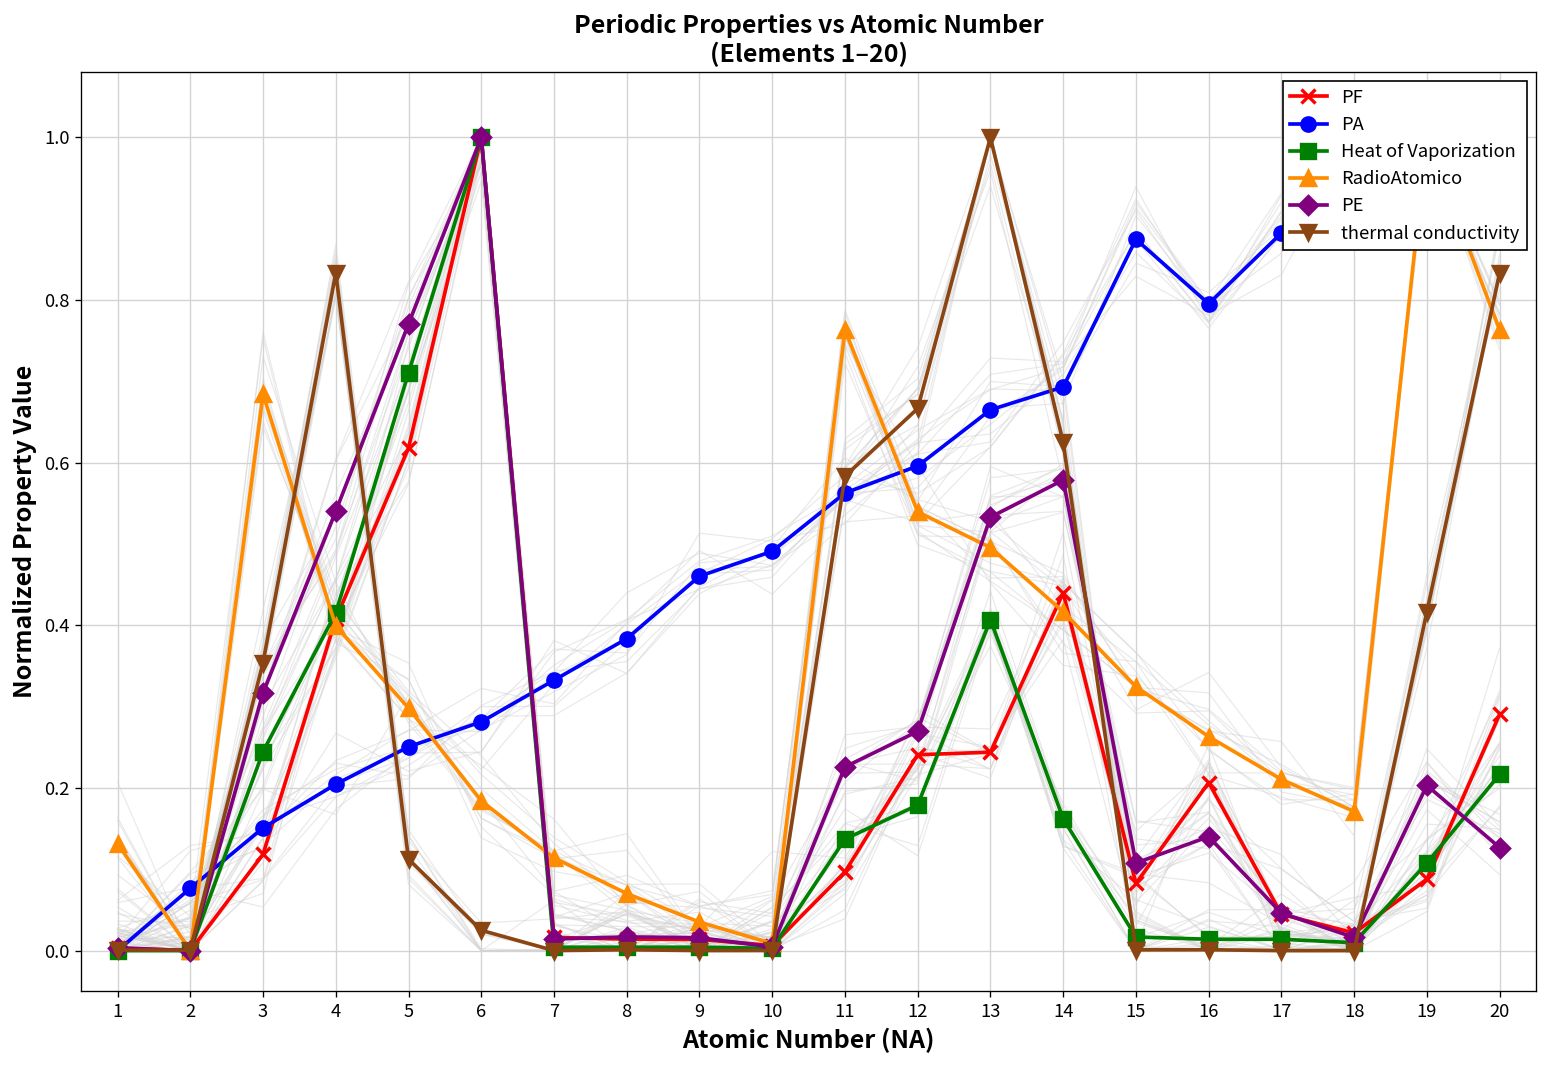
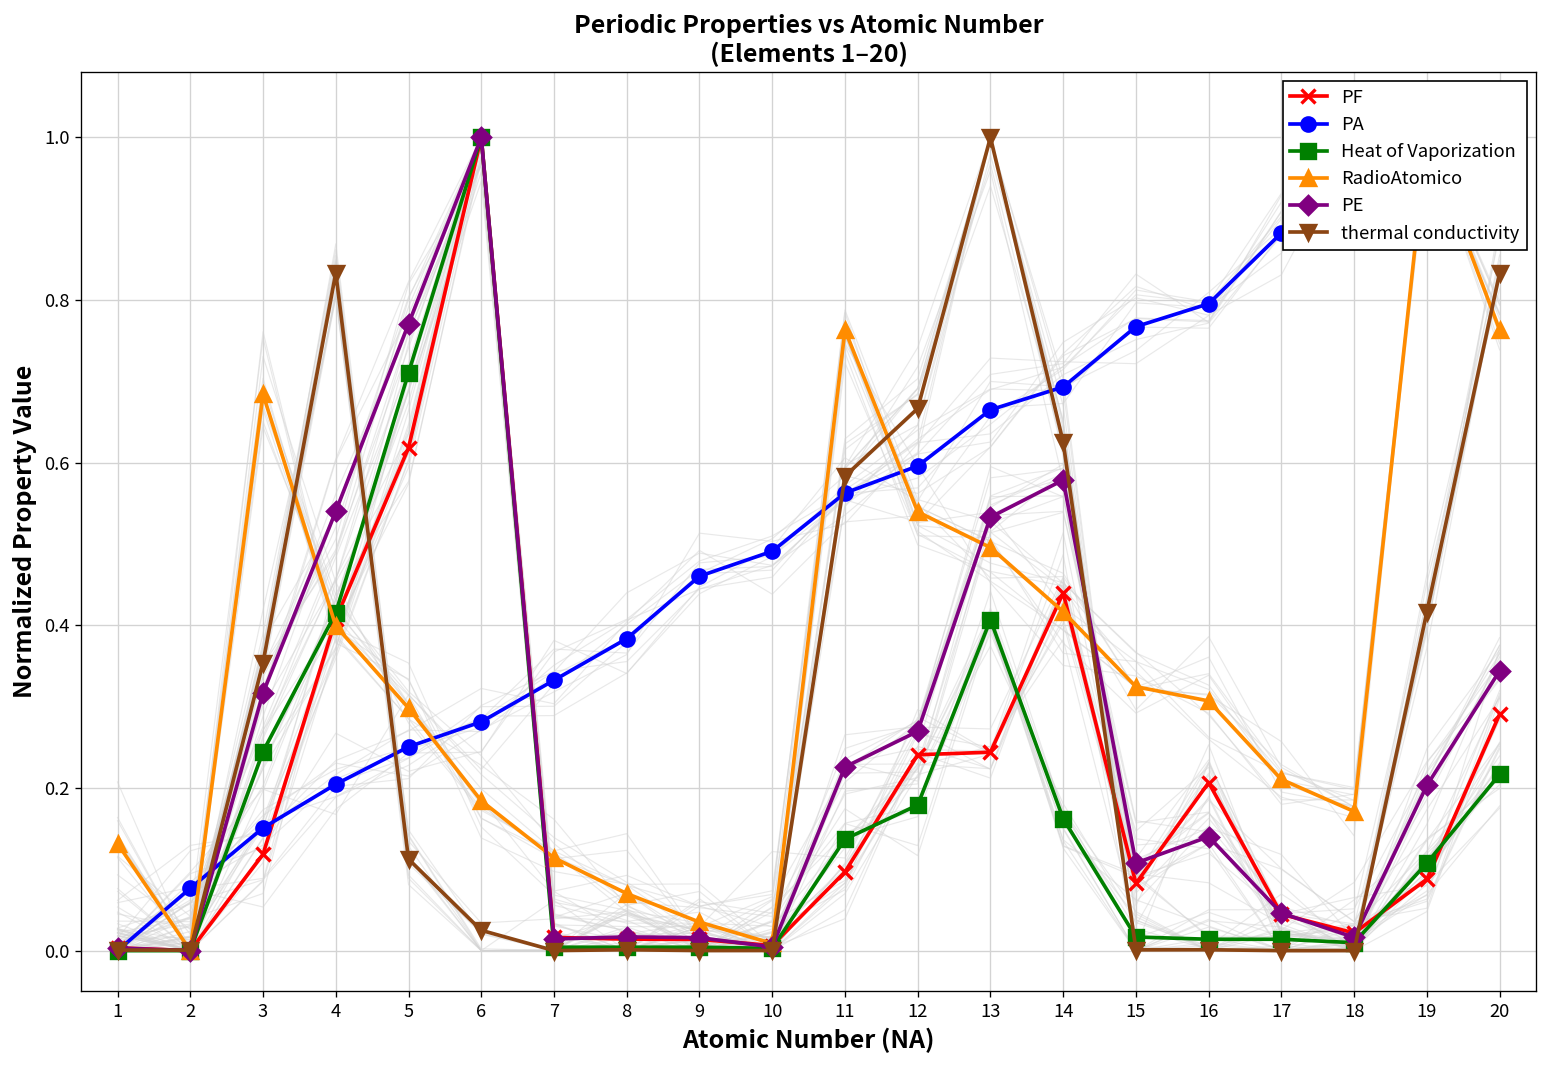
  {
    "PF": {
      "5": 0.62,
      "14": 0.44,
      "16": 0.21,
      "18": 0.02
    },
    "PA": {
      "7": 0.33,
      "10": 0.49,
-     "15": 0.87
+     "15": 0.77
    },
    "Heat of Vaporization": {
      "5": 0.71,
      "14": 0.16
    },
    "RadioAtomico": {
      "5": 0.30,
      "11": 0.76,
      "12": 0.54,
      "13": 0.50,
-     "16": 0.26,
+     "16": 0.31,
      "18": 0.17
    },
    "PE": {
      "19": 0.20,
-     "20": 0.13
+     "20": 0.34
    },
    "thermal conductivity": {
      "4": 0.83,
      "12": 0.67,
      "14": 0.62,
      "19": 0.42
    }
  }
